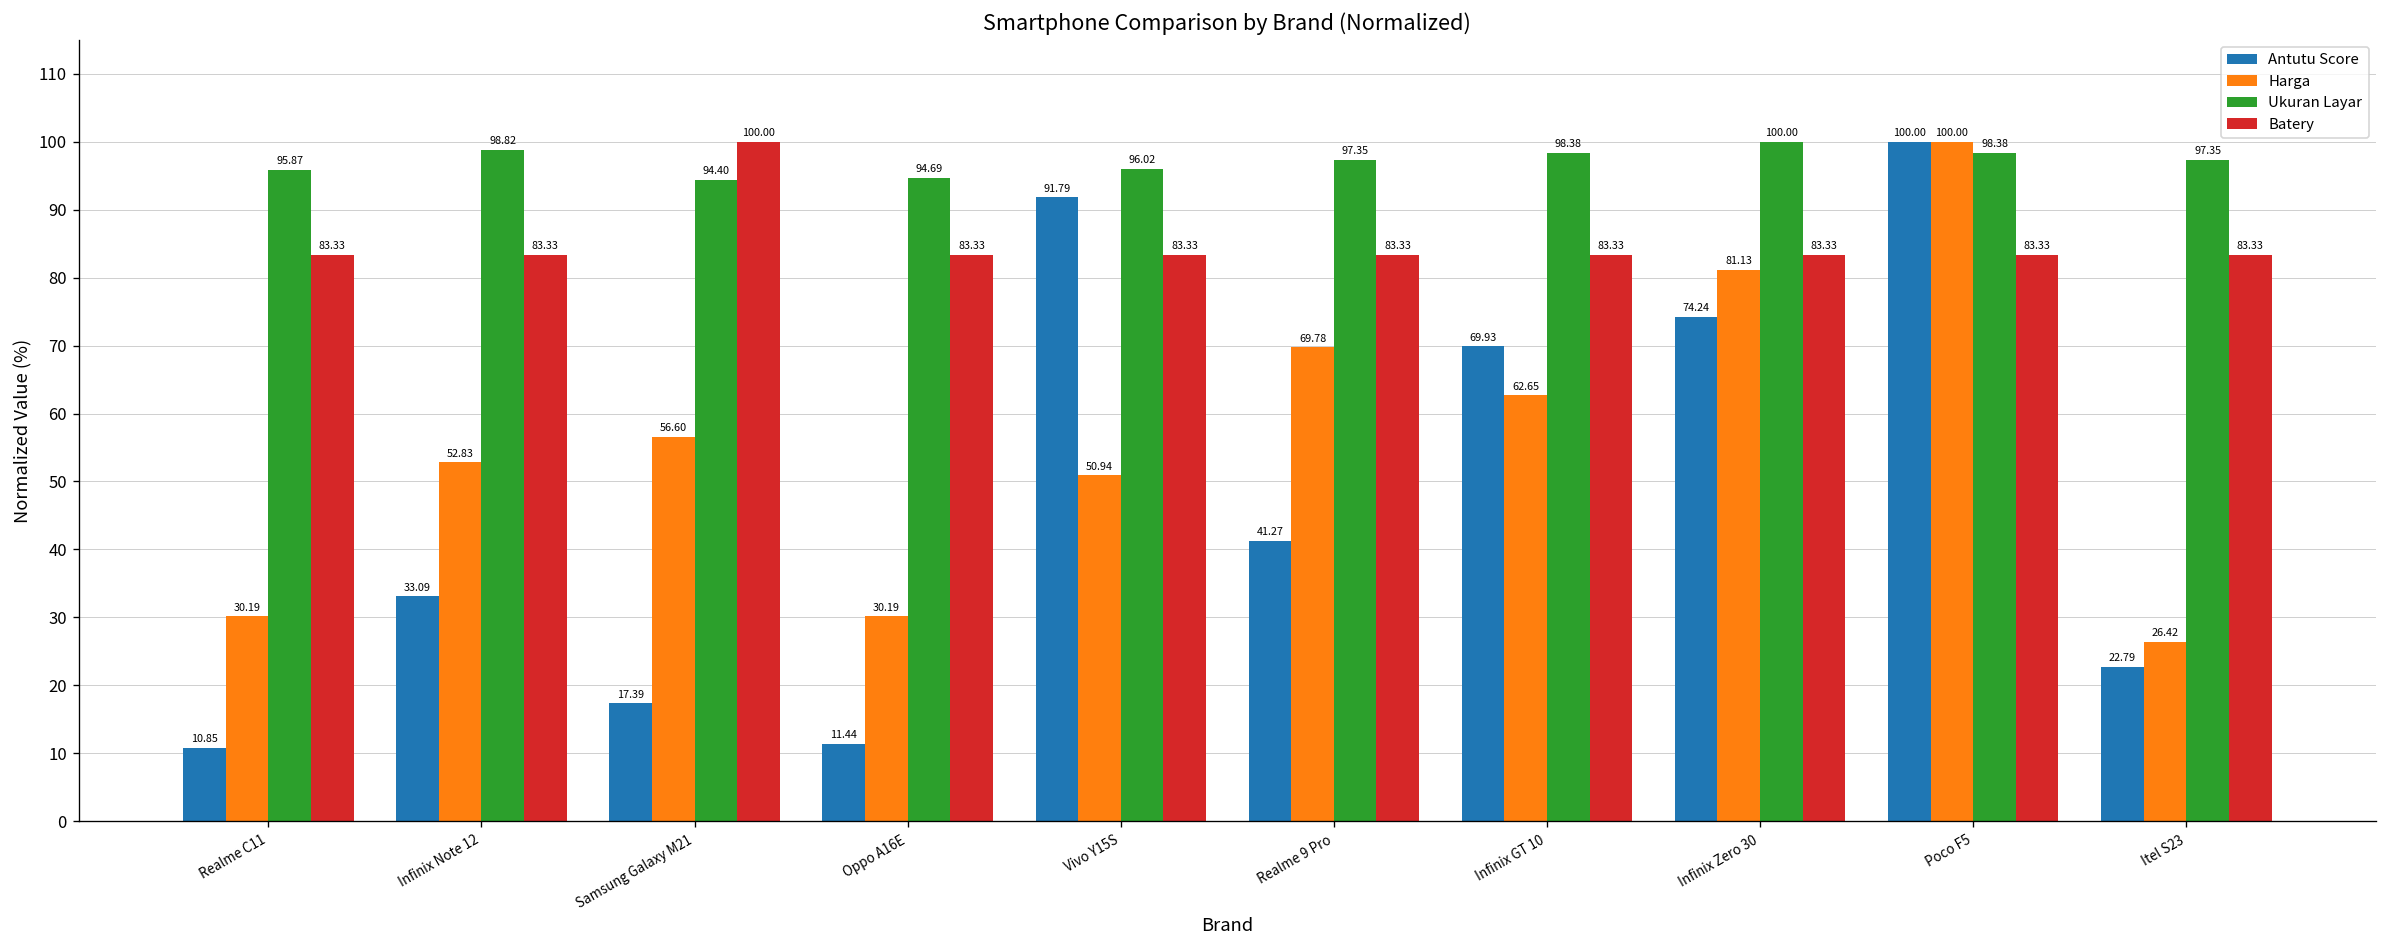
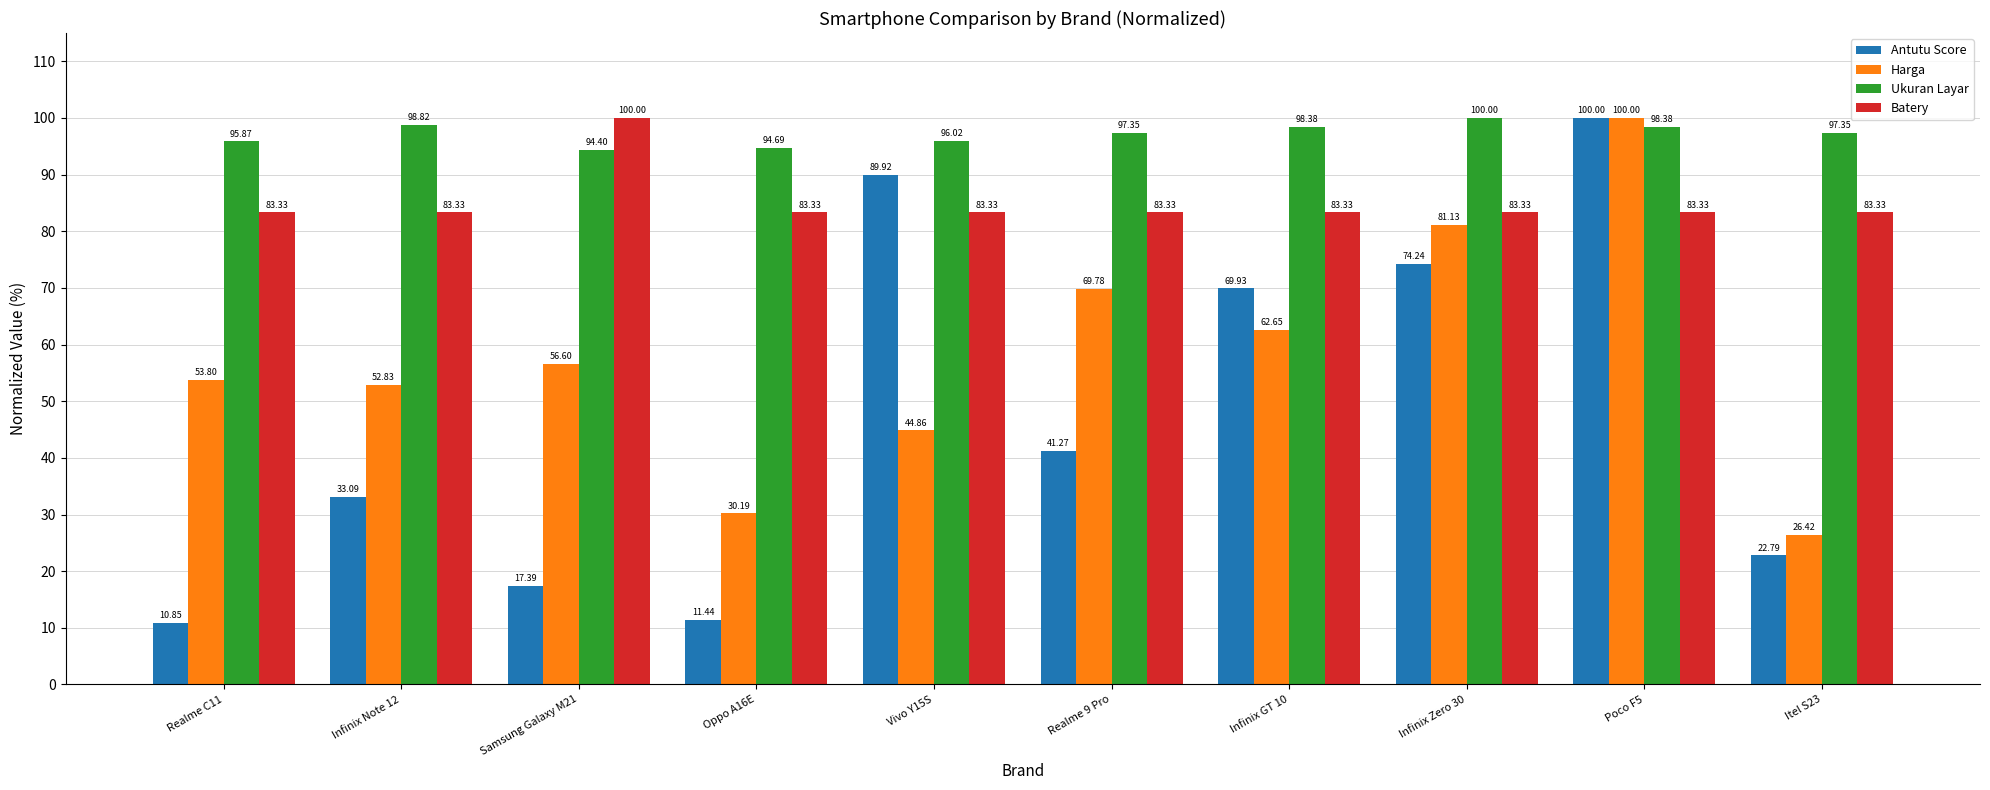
  {
    "Antutu Score": {
      "Realme C11": 10.85,
      "Infinix Note 12": 33.09,
      "Samsung Galaxy M21": 17.39,
      "Oppo A16E": 11.44,
-     "Vivo Y15S": 91.79,
+     "Vivo Y15S": 89.92,
      "Realme 9 Pro": 41.27,
      "Infinix GT 10": 69.93,
      "Infinix Zero 30": 74.24,
      "Poco F5": 100.00,
      "Itel S23": 22.79
    },
    "Harga": {
-     "Realme C11": 30.19,
+     "Realme C11": 53.80,
      "Infinix Note 12": 52.83,
      "Samsung Galaxy M21": 56.60,
      "Oppo A16E": 30.19,
-     "Vivo Y15S": 50.94,
+     "Vivo Y15S": 44.86,
      "Realme 9 Pro": 69.78,
      "Infinix GT 10": 62.65,
      "Infinix Zero 30": 81.13,
      "Poco F5": 100.00,
      "Itel S23": 26.42
    },
    "Ukuran Layar": {
      "Realme C11": 95.87,
      "Infinix Note 12": 98.82,
      "Samsung Galaxy M21": 94.40,
      "Oppo A16E": 94.69,
      "Vivo Y15S": 96.02,
      "Realme 9 Pro": 97.35,
      "Infinix GT 10": 98.38,
      "Infinix Zero 30": 100.00,
      "Poco F5": 98.38,
      "Itel S23": 97.35
    },
    "Batery": {
      "Realme C11": 83.33,
      "Infinix Note 12": 83.33,
      "Samsung Galaxy M21": 100.00,
      "Oppo A16E": 83.33,
      "Vivo Y15S": 83.33,
      "Realme 9 Pro": 83.33,
      "Infinix GT 10": 83.33,
      "Infinix Zero 30": 83.33,
      "Poco F5": 83.33,
      "Itel S23": 83.33
    }
  }
